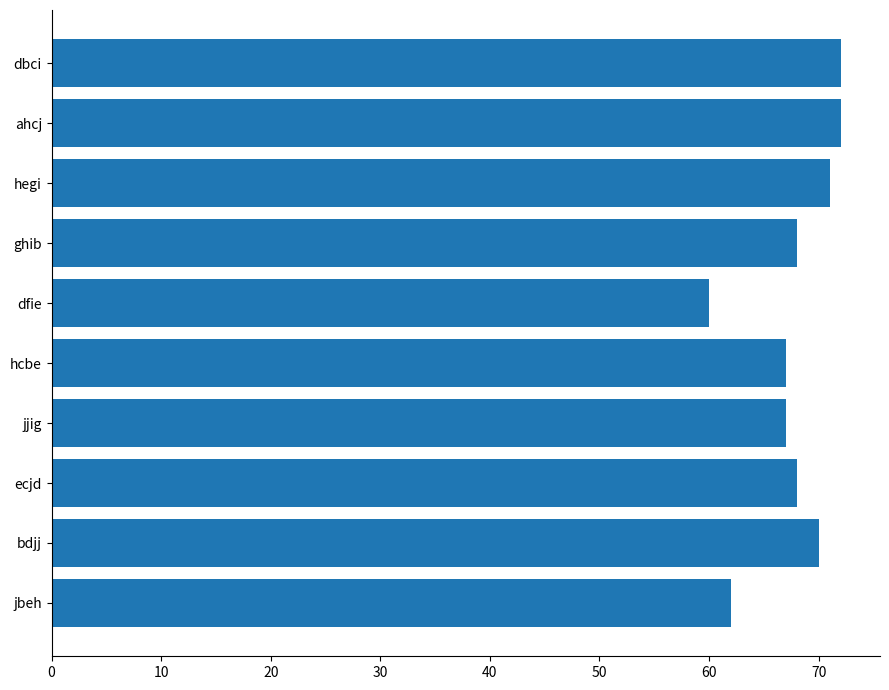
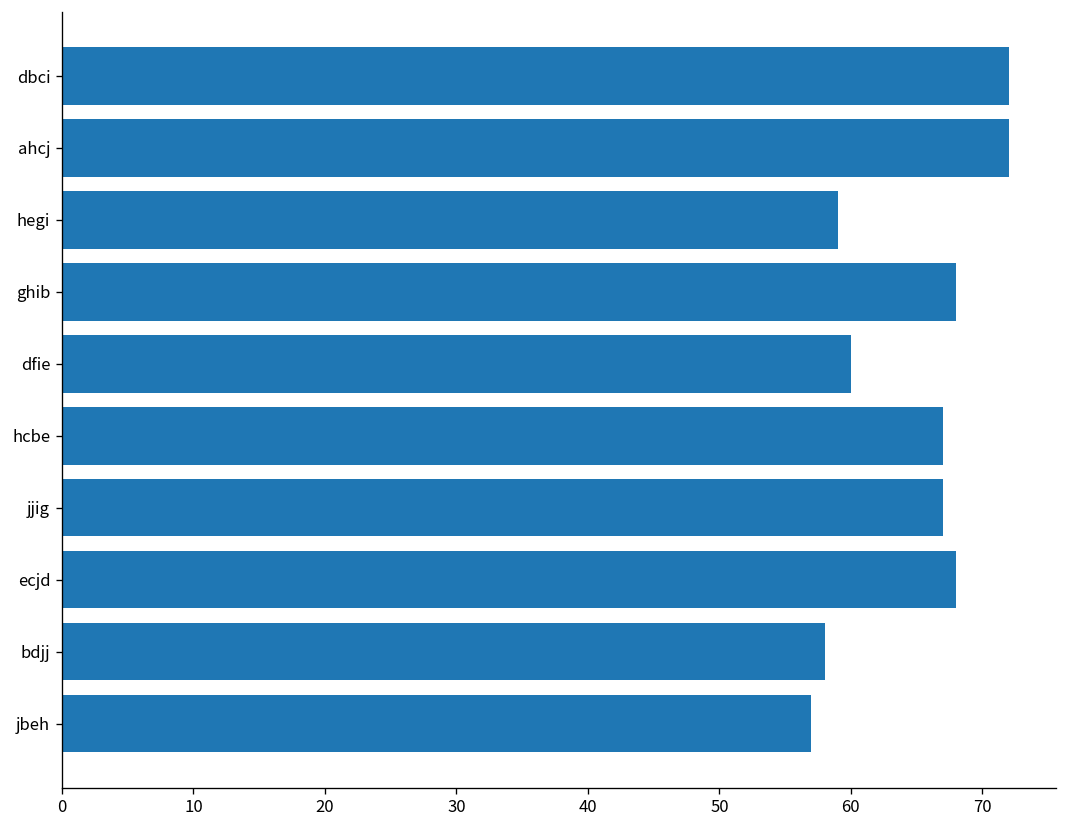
  {
    "dbci": 72,
    "ahcj": 72,
-   "hegi": 71,
+   "hegi": 59,
    "ghib": 68,
    "dfie": 60,
    "hcbe": 67,
    "jjig": 67,
    "ecjd": 68,
-   "bdjj": 70,
-   "jbeh": 62
+   "bdjj": 58,
+   "jbeh": 57
  }
